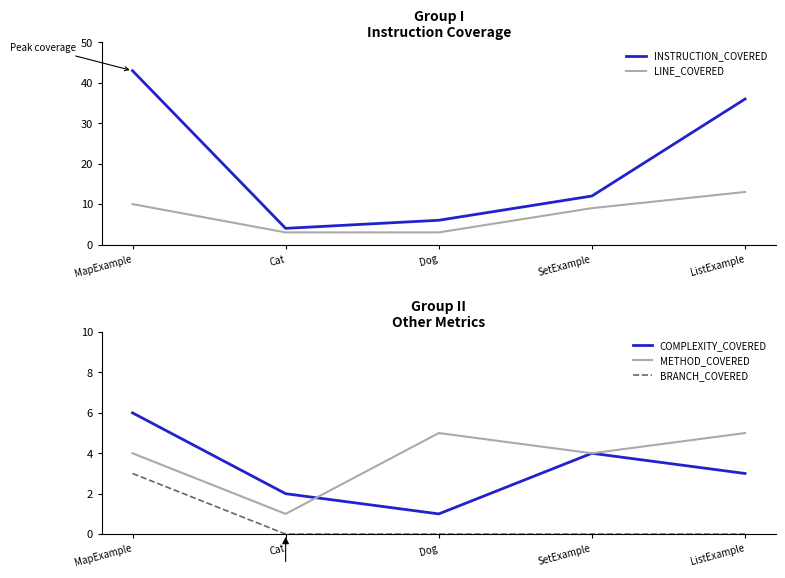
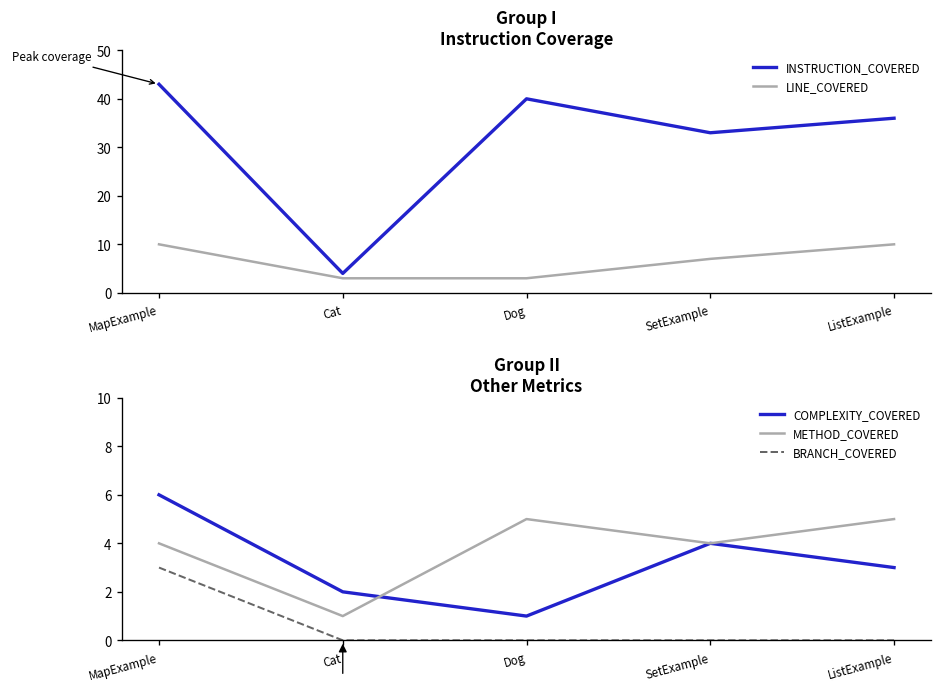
  {
    "Group I Instruction Coverage": {
      "INSTRUCTION_COVERED": {
        "MapExample": 43,
        "Cat": 4,
-       "Dog": 6,
-       "SetExample": 12,
+       "Dog": 40,
+       "SetExample": 33,
        "ListExample": 36
      },
      "LINE_COVERED": {
        "MapExample": 10,
        "Cat": 3,
        "Dog": 3,
-       "SetExample": 9,
-       "ListExample": 13
+       "SetExample": 7,
+       "ListExample": 10
      }
    },
    "Group II Other Metrics": {
      "COMPLEXITY_COVERED": {
        "MapExample": 6.0,
        "Cat": 2.0,
        "Dog": 1.0,
        "ListExample": 3.0
      },
      "METHOD_COVERED": {
        "MapExample": 4.0,
        "Cat": 1.0,
        "Dog": 5.0,
        "ListExample": 5.0
      },
      "BRANCH_COVERED": {
        "MapExample": 3.0,
        "Cat": 0.0,
        "Dog": 0.0,
        "SetExample": 0.0,
        "ListExample": 0.0
      }
    }
  }
